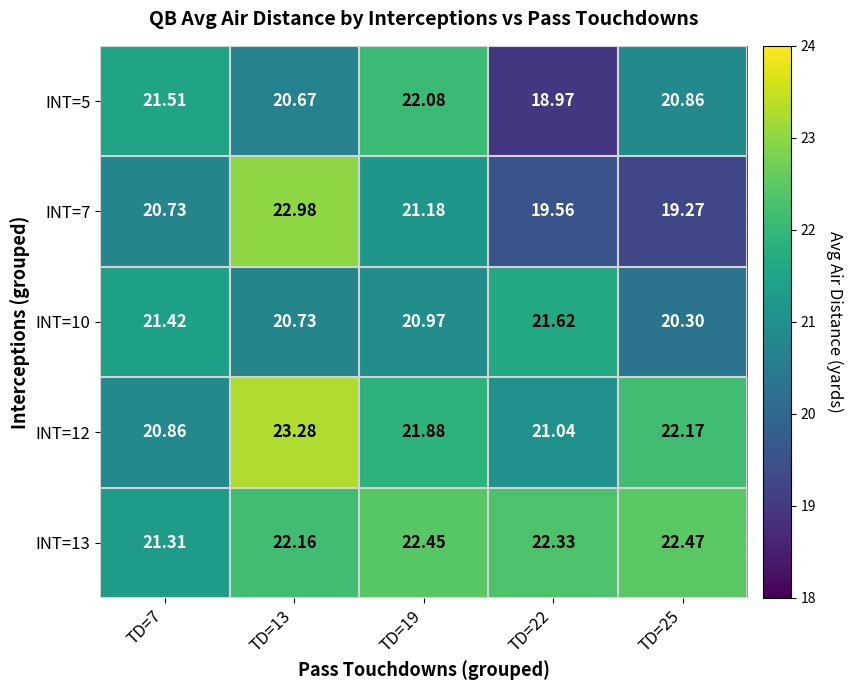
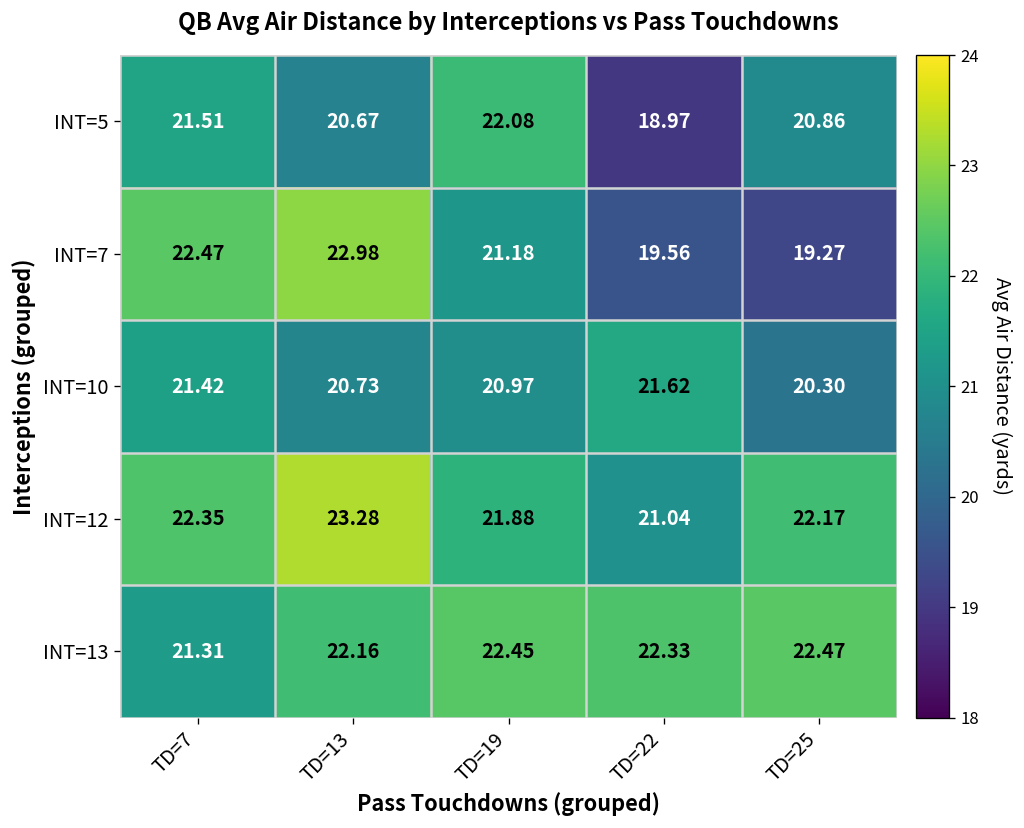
  {
    "INT=5": {
      "TD=7": 21.51,
      "TD=13": 20.67,
      "TD=19": 22.08,
      "TD=22": 18.97,
      "TD=25": 20.86
    },
    "INT=7": {
-     "TD=7": 20.73,
+     "TD=7": 22.47,
      "TD=13": 22.98,
      "TD=19": 21.18,
      "TD=22": 19.56,
      "TD=25": 19.27
    },
    "INT=10": {
      "TD=7": 21.42,
      "TD=13": 20.73,
      "TD=19": 20.97,
      "TD=22": 21.62,
      "TD=25": 20.30
    },
    "INT=12": {
-     "TD=7": 20.86,
+     "TD=7": 22.35,
      "TD=13": 23.28,
      "TD=19": 21.88,
      "TD=22": 21.04,
      "TD=25": 22.17
    },
    "INT=13": {
      "TD=7": 21.31,
      "TD=13": 22.16,
      "TD=19": 22.45,
      "TD=22": 22.33,
      "TD=25": 22.47
    }
  }
